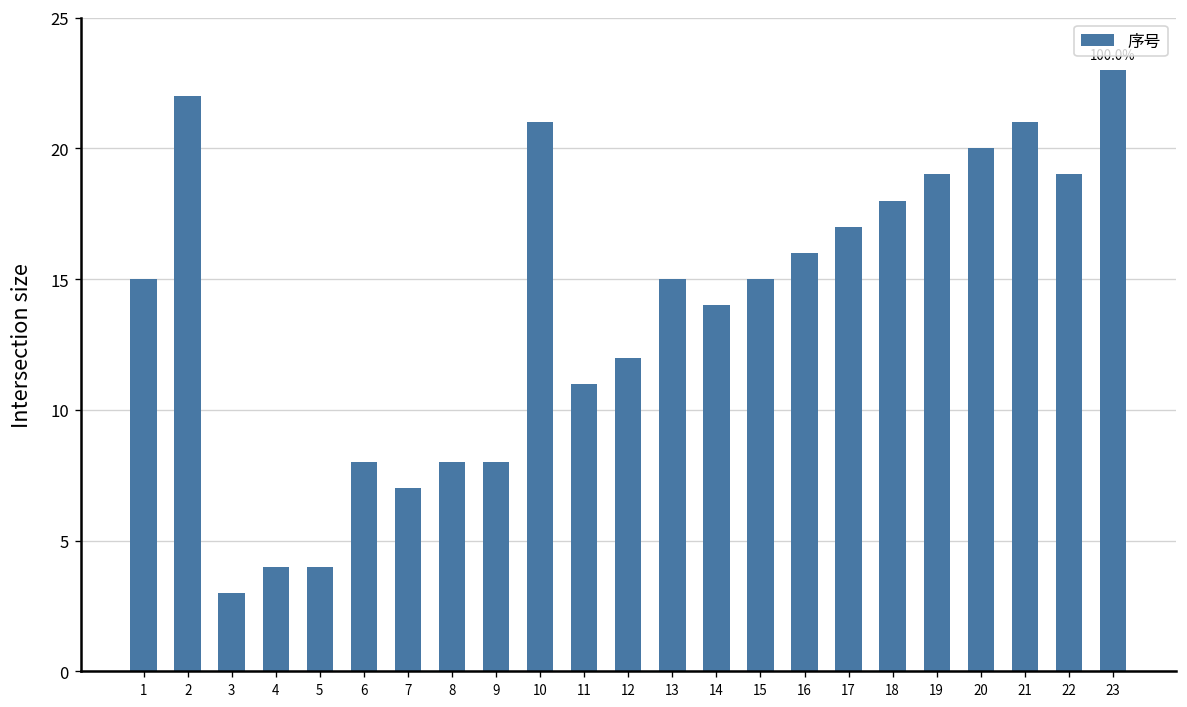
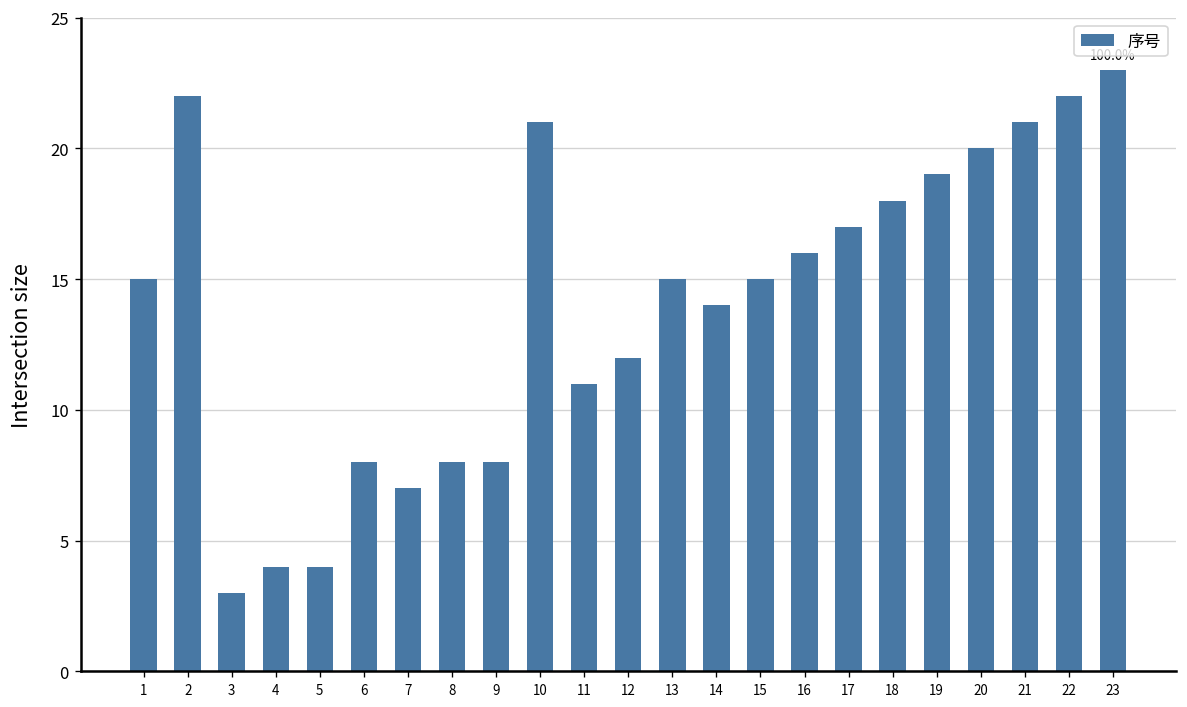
  {
    "1": 15,
    "2": 22,
    "3": 3,
    "4": 4,
    "5": 4,
    "6": 8,
    "7": 7,
    "8": 8,
    "9": 8,
    "10": 21,
    "11": 11,
    "12": 12,
    "13": 15,
    "14": 14,
    "15": 15,
    "16": 16,
    "17": 17,
    "18": 18,
    "19": 19,
    "20": 20,
    "21": 21,
-   "22": 19
+   "22": 22
  }
